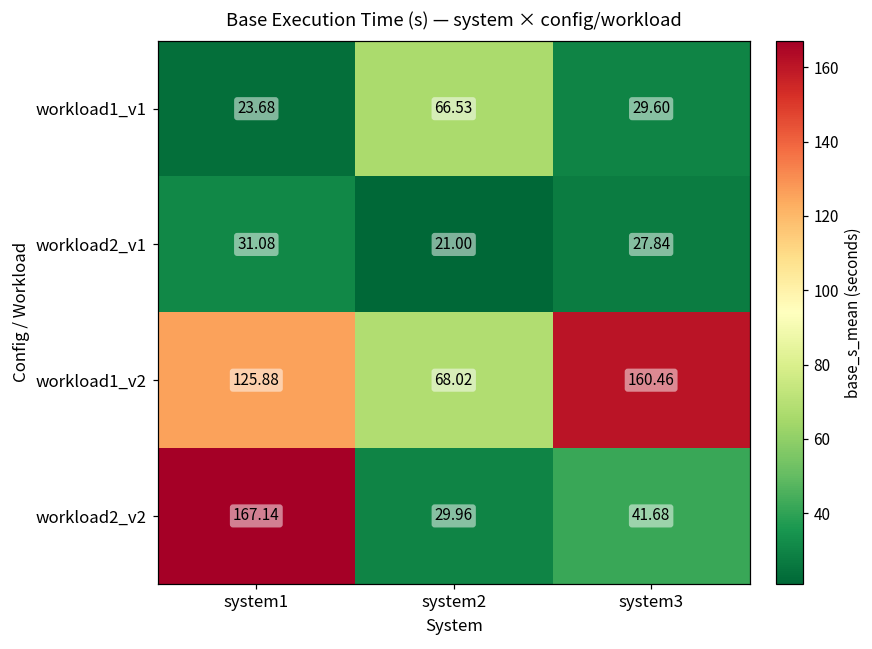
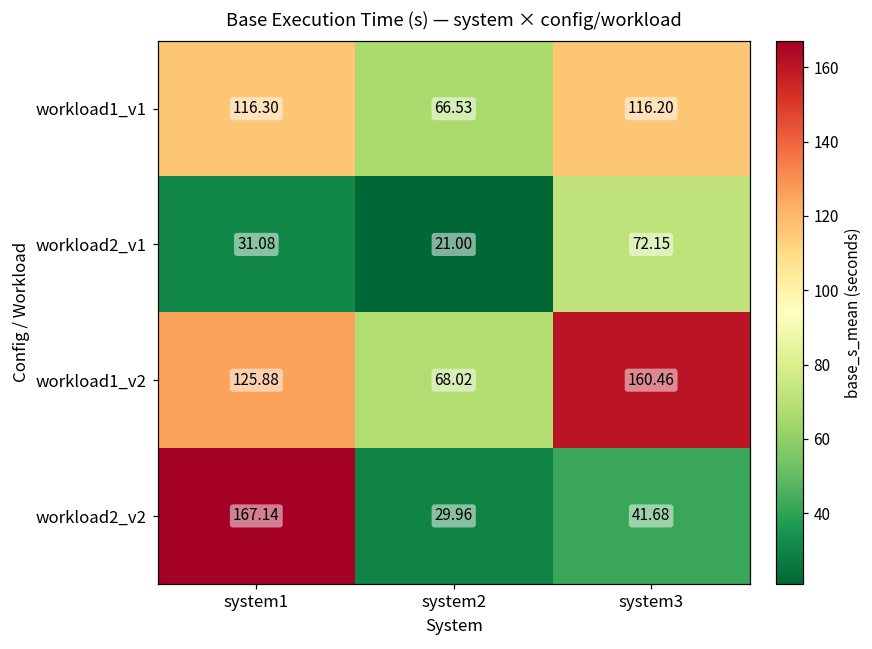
  {
    "workload1_v1": {
-     "system1": 23.68,
-     "system3": 29.60
+     "system1": 116.30,
+     "system3": 116.20
    },
    "workload2_v1": {
-     "system3": 27.84
+     "system3": 72.15
    }
  }
